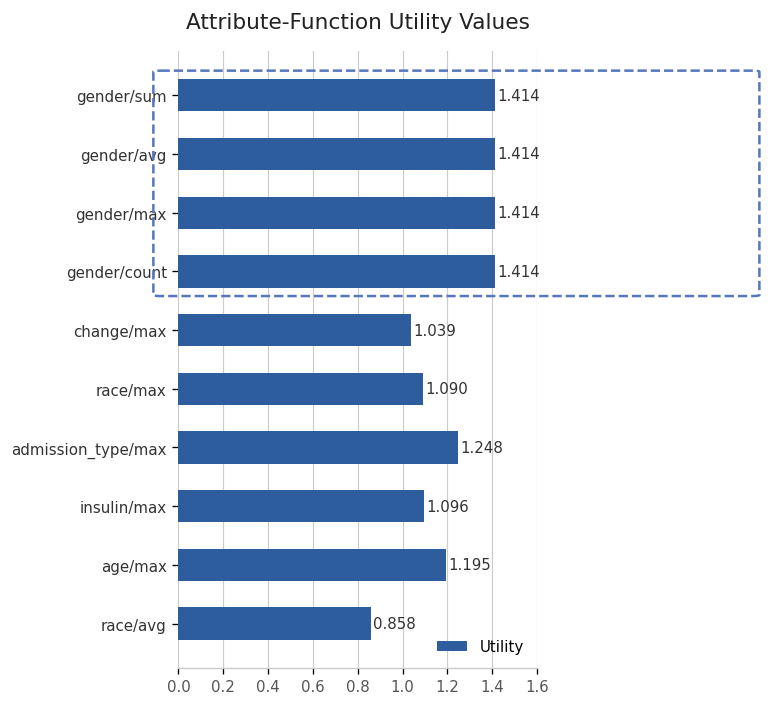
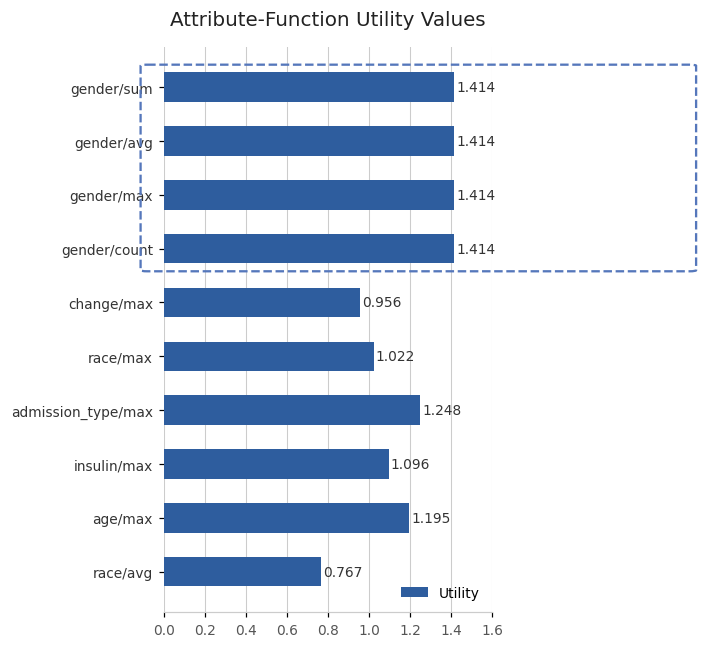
  {
    "gender/sum": 1.414,
    "gender/avg": 1.414,
    "gender/max": 1.414,
    "gender/count": 1.414,
-   "change/max": 1.039,
-   "race/max": 1.090,
+   "change/max": 0.956,
+   "race/max": 1.022,
    "admission_type/max": 1.248,
    "insulin/max": 1.096,
    "age/max": 1.195,
-   "race/avg": 0.858
+   "race/avg": 0.767
  }
